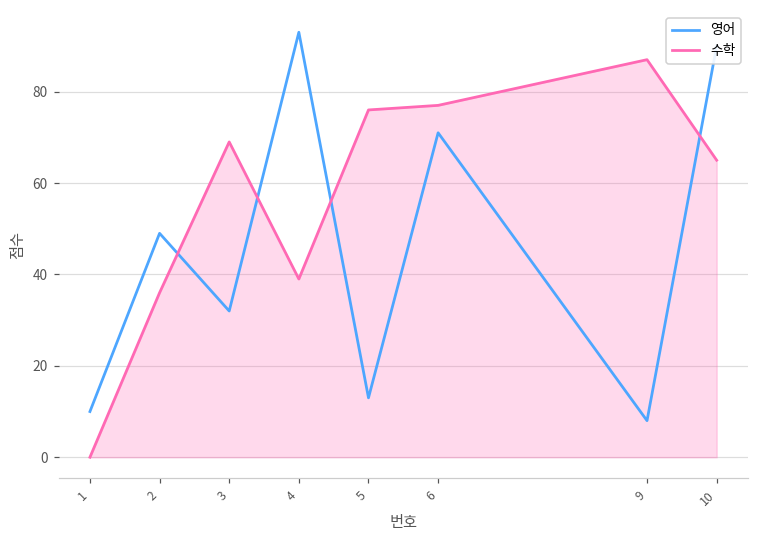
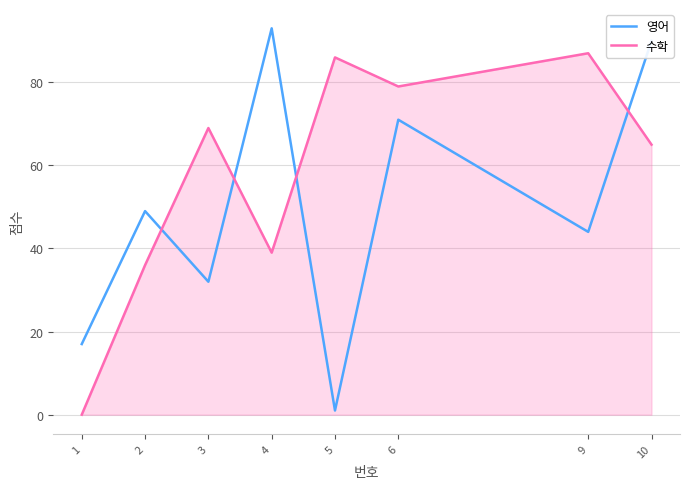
  {
    "영어": {
-     "1": 10,
+     "1": 17,
      "2": 49,
      "3": 32,
      "4": 93,
-     "5": 13,
+     "5": 1,
      "6": 71,
-     "9": 8
+     "9": 44
    },
    "수학": {
      "1": 0,
      "2": 36,
      "3": 69,
      "4": 39,
-     "5": 76,
-     "6": 77,
+     "5": 86,
+     "6": 79,
      "9": 87,
      "10": 65
    }
  }
